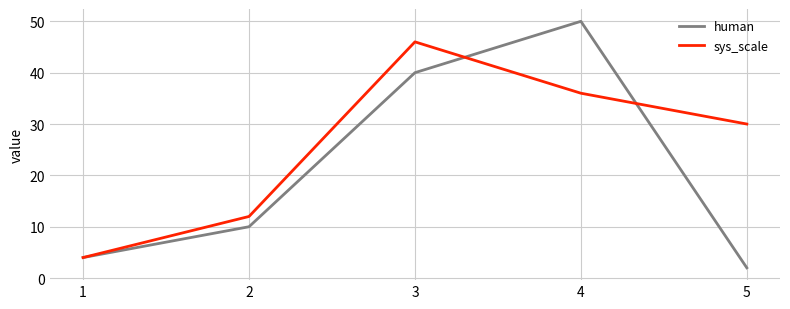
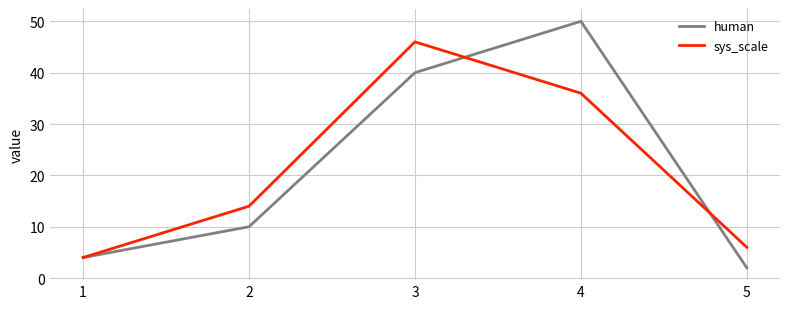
  {
    "human": {
      "2": 10,
      "3": 40,
      "4": 50,
      "5": 2
    },
    "sys_scale": {
-     "2": 12,
+     "2": 14,
      "3": 46,
      "4": 36,
-     "5": 30
+     "5": 6
    }
  }
